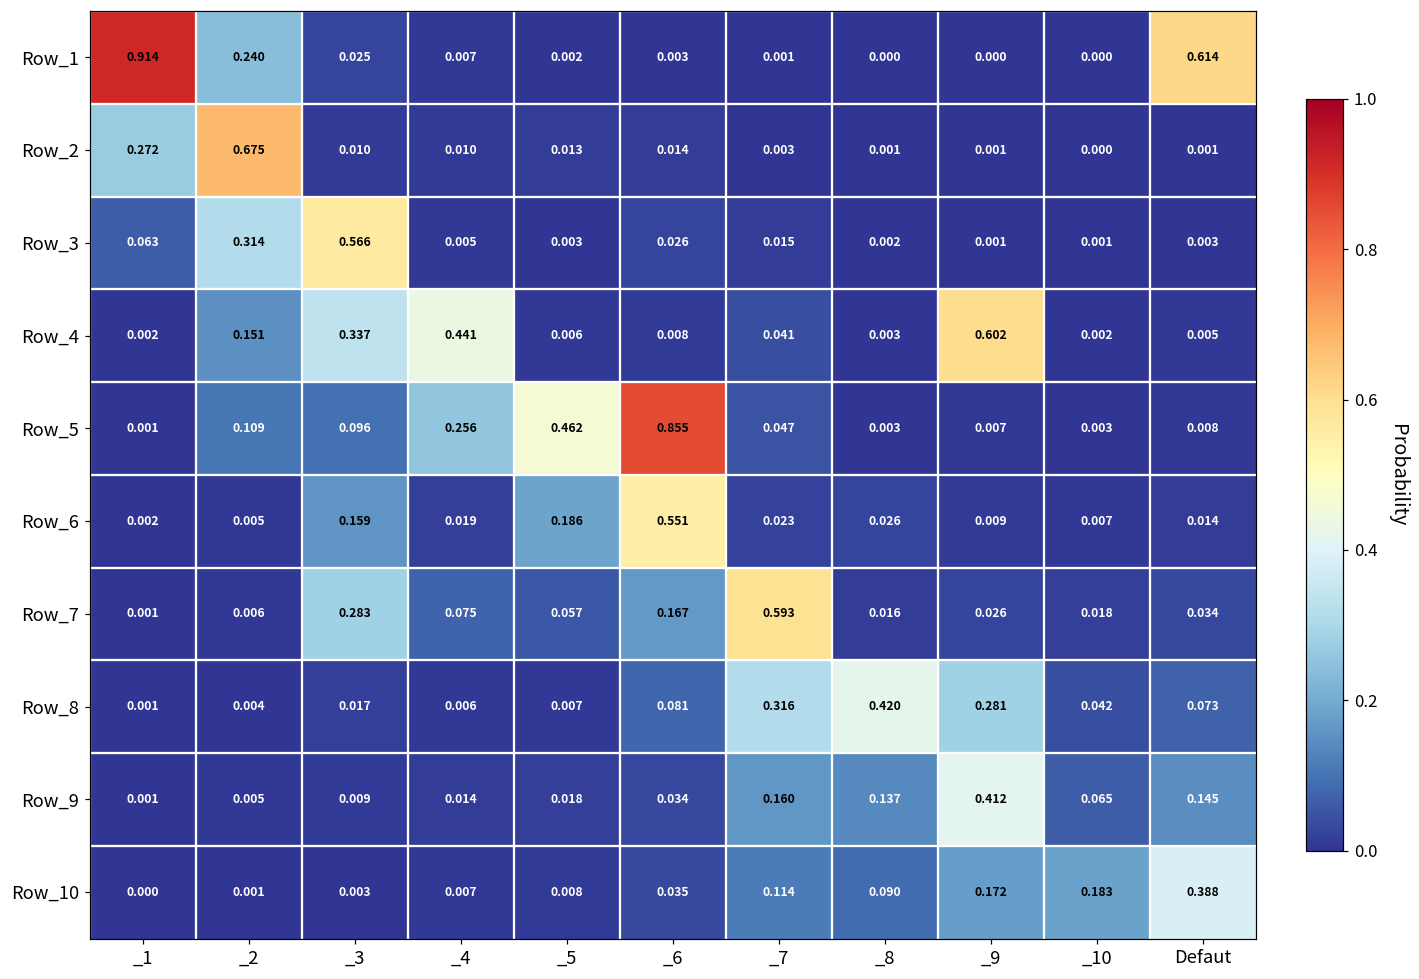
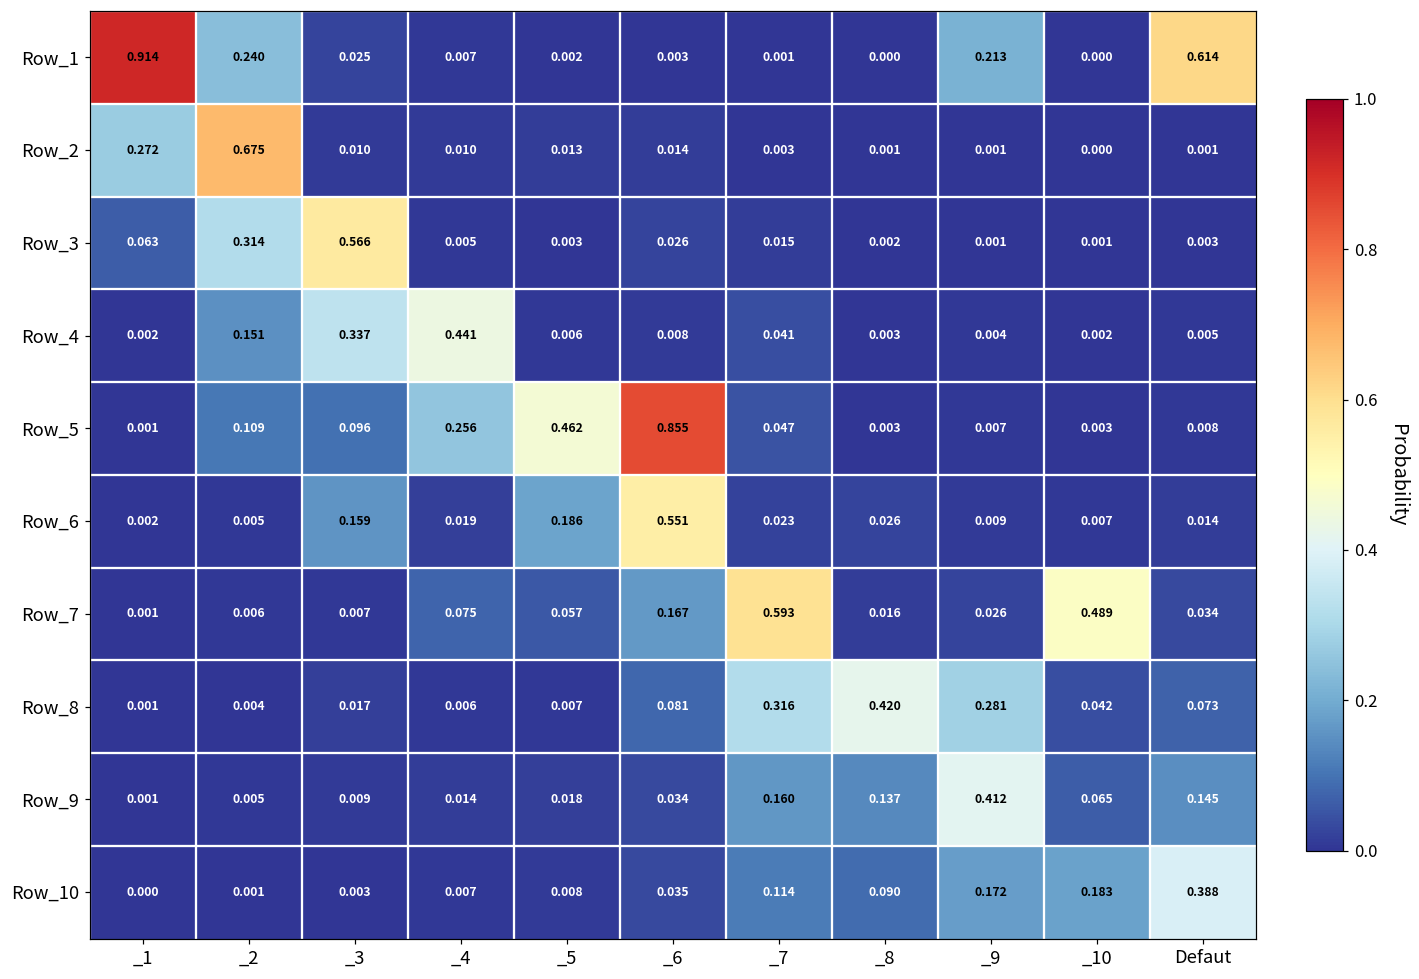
  {
    "Row_1": {
      "_1": 0.914,
      "_2": 0.240,
      "_3": 0.025,
      "_4": 0.007,
      "_5": 0.002,
      "_6": 0.003,
      "_7": 0.001,
      "_8": 0.000,
-     "_9": 0.000,
+     "_9": 0.213,
      "_10": 0.000,
      "Defaut": 0.614
    },
    "Row_2": {
      "_1": 0.272,
      "_2": 0.675,
      "_3": 0.010,
      "_4": 0.010,
      "_5": 0.013,
      "_6": 0.014,
      "_7": 0.003,
      "_8": 0.001,
      "_9": 0.001,
      "_10": 0.000,
      "Defaut": 0.001
    },
    "Row_3": {
      "_1": 0.063,
      "_2": 0.314,
      "_3": 0.566,
      "_4": 0.005,
      "_5": 0.003,
      "_6": 0.026,
      "_7": 0.015,
      "_8": 0.002,
      "_9": 0.001,
      "_10": 0.001,
      "Defaut": 0.003
    },
    "Row_4": {
      "_1": 0.002,
      "_2": 0.151,
      "_3": 0.337,
      "_4": 0.441,
      "_5": 0.006,
      "_6": 0.008,
      "_7": 0.041,
      "_8": 0.003,
-     "_9": 0.602,
+     "_9": 0.004,
      "_10": 0.002,
      "Defaut": 0.005
    },
    "Row_5": {
      "_1": 0.001,
      "_2": 0.109,
      "_3": 0.096,
      "_4": 0.256,
      "_5": 0.462,
      "_6": 0.855,
      "_7": 0.047,
      "_8": 0.003,
      "_9": 0.007,
      "_10": 0.003,
      "Defaut": 0.008
    },
    "Row_6": {
      "_1": 0.002,
      "_2": 0.005,
      "_3": 0.159,
      "_4": 0.019,
      "_5": 0.186,
      "_6": 0.551,
      "_7": 0.023,
      "_8": 0.026,
      "_9": 0.009,
      "_10": 0.007,
      "Defaut": 0.014
    },
    "Row_7": {
      "_1": 0.001,
      "_2": 0.006,
-     "_3": 0.283,
+     "_3": 0.007,
      "_4": 0.075,
      "_5": 0.057,
      "_6": 0.167,
      "_7": 0.593,
      "_8": 0.016,
      "_9": 0.026,
-     "_10": 0.018,
+     "_10": 0.489,
      "Defaut": 0.034
    },
    "Row_8": {
      "_1": 0.001,
      "_2": 0.004,
      "_3": 0.017,
      "_4": 0.006,
      "_5": 0.007,
      "_6": 0.081,
      "_7": 0.316,
      "_8": 0.420,
      "_9": 0.281,
      "_10": 0.042,
      "Defaut": 0.073
    },
    "Row_9": {
      "_1": 0.001,
      "_2": 0.005,
      "_3": 0.009,
      "_4": 0.014,
      "_5": 0.018,
      "_6": 0.034,
      "_7": 0.160,
      "_8": 0.137,
      "_9": 0.412,
      "_10": 0.065,
      "Defaut": 0.145
    },
    "Row_10": {
      "_1": 0.000,
      "_2": 0.001,
      "_3": 0.003,
      "_4": 0.007,
      "_5": 0.008,
      "_6": 0.035,
      "_7": 0.114,
      "_8": 0.090,
      "_9": 0.172,
      "_10": 0.183,
      "Defaut": 0.388
    }
  }
